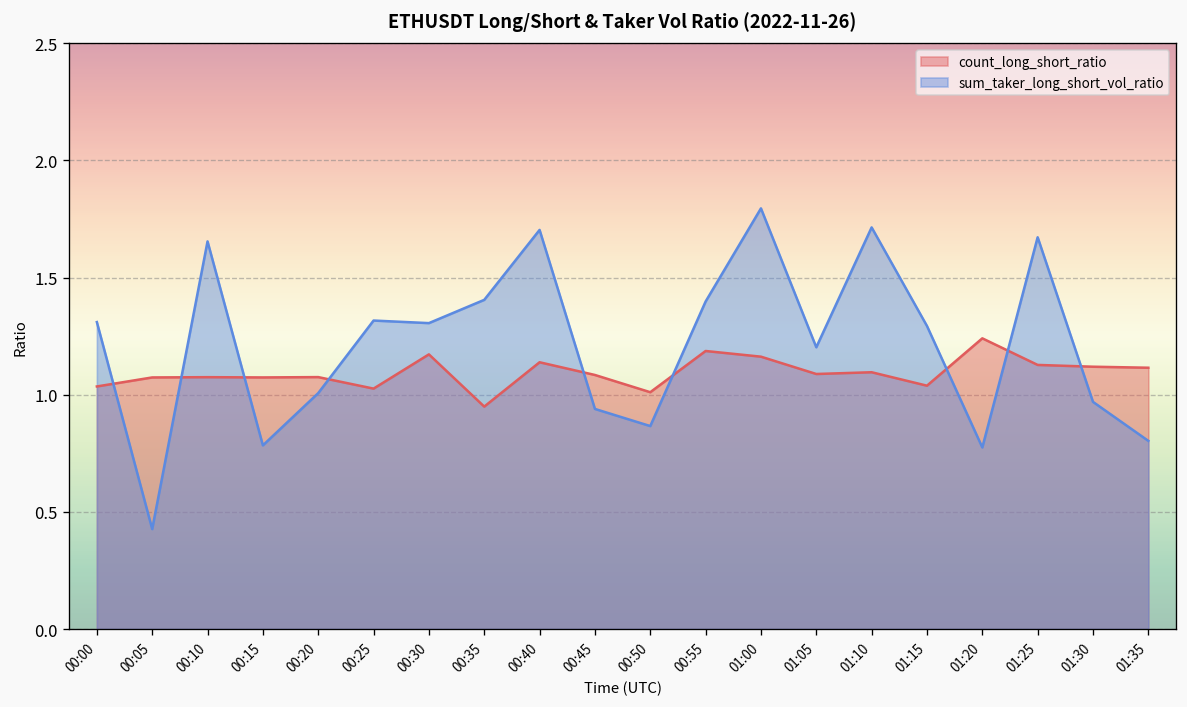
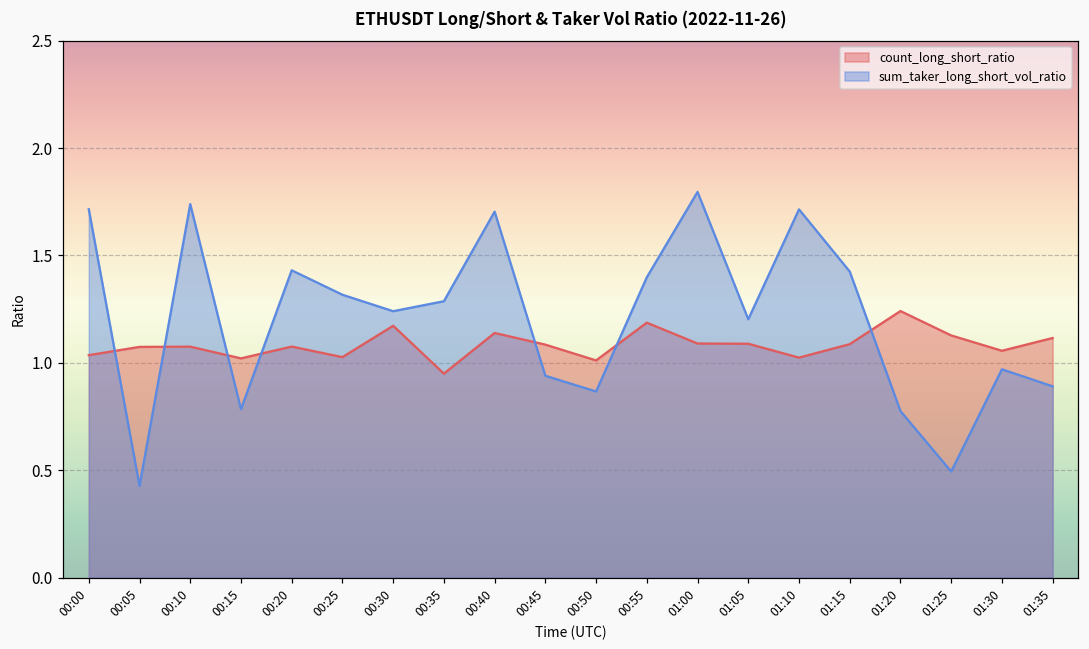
  {
    "count_long_short_ratio": {
      "00:00": 1.04,
      "00:05": 1.07,
      "00:10": 1.08,
-     "00:15": 1.07,
+     "00:15": 1.02,
      "00:20": 1.08,
      "00:25": 1.03,
      "00:30": 1.17,
      "00:35": 0.95,
      "00:40": 1.14,
      "00:45": 1.08,
      "00:50": 1.01,
      "00:55": 1.19,
-     "01:00": 1.16,
+     "01:00": 1.09,
      "01:05": 1.09,
-     "01:10": 1.10,
-     "01:15": 1.04,
+     "01:10": 1.02,
+     "01:15": 1.09,
      "01:20": 1.24,
      "01:25": 1.13,
-     "01:30": 1.12,
+     "01:30": 1.06,
      "01:35": 1.12
    },
    "sum_taker_long_short_vol_ratio": {
-     "00:00": 1.31,
+     "00:00": 1.71,
      "00:05": 0.43,
-     "00:10": 1.65,
+     "00:10": 1.74,
      "00:15": 0.78,
-     "00:20": 1.01,
+     "00:20": 1.43,
      "00:25": 1.32,
-     "00:30": 1.31,
-     "00:35": 1.41,
+     "00:30": 1.24,
+     "00:35": 1.29,
      "00:40": 1.70,
      "00:45": 0.94,
      "00:50": 0.87,
      "00:55": 1.40,
      "01:00": 1.80,
      "01:05": 1.20,
      "01:10": 1.71,
-     "01:15": 1.29,
+     "01:15": 1.42,
      "01:20": 0.78,
-     "01:25": 1.67,
+     "01:25": 0.49,
      "01:30": 0.97,
-     "01:35": 0.80
+     "01:35": 0.89
    }
  }
